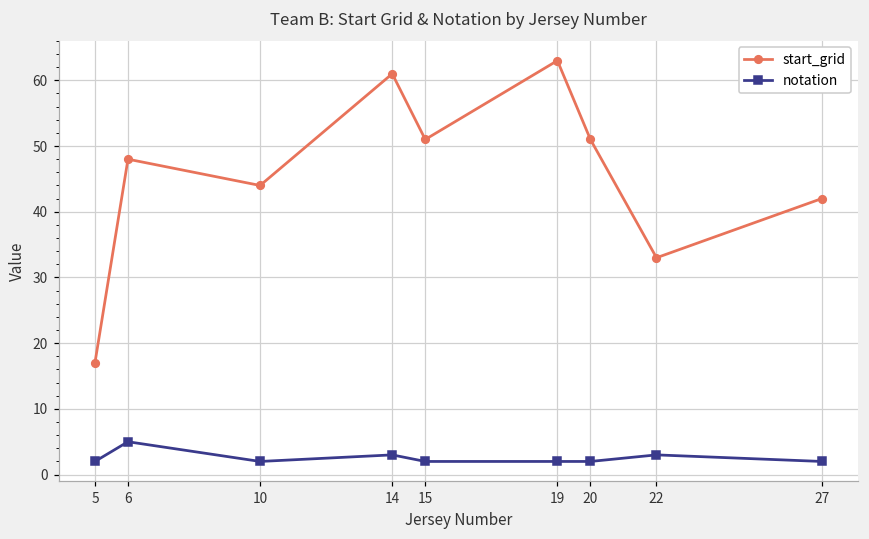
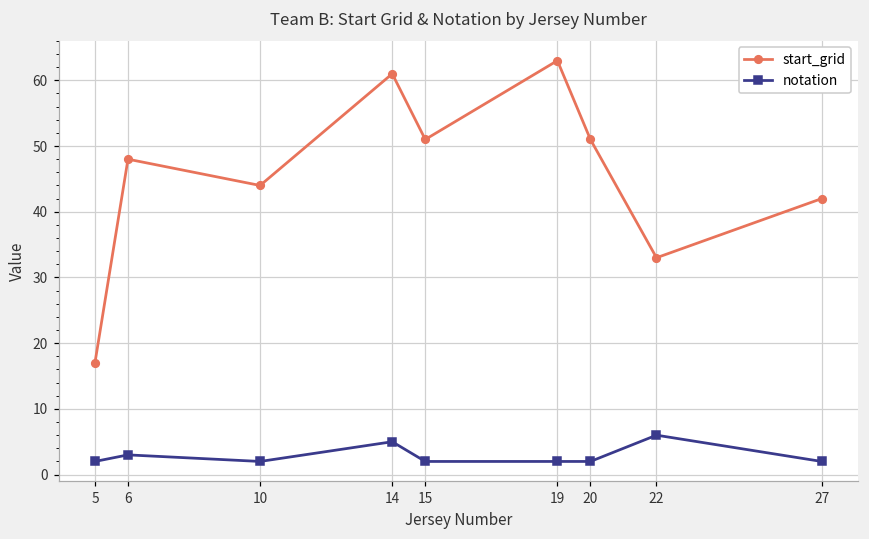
  {
    "start_grid": {
      "5": 17,
      "6": 48,
      "10": 44,
      "14": 61,
      "15": 51,
      "19": 63,
      "20": 51,
      "22": 33,
      "27": 42
    },
    "notation": {
      "5": 2,
-     "6": 5,
+     "6": 3,
      "10": 2,
-     "14": 3,
+     "14": 5,
      "15": 2,
      "19": 2,
      "20": 2,
-     "22": 3,
+     "22": 6,
      "27": 2
    }
  }
